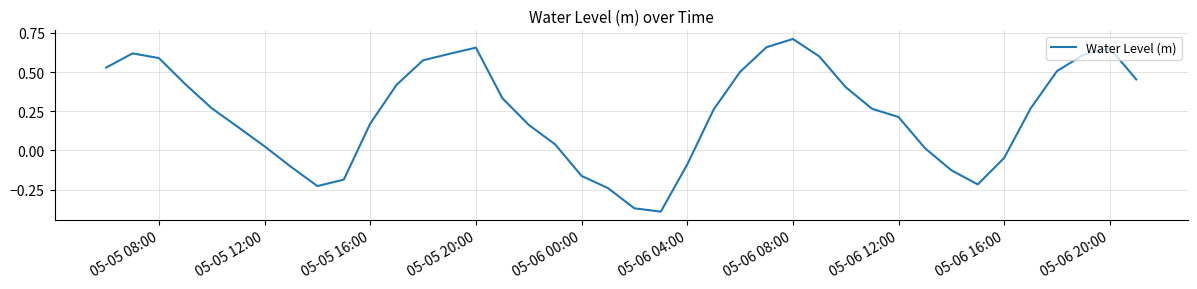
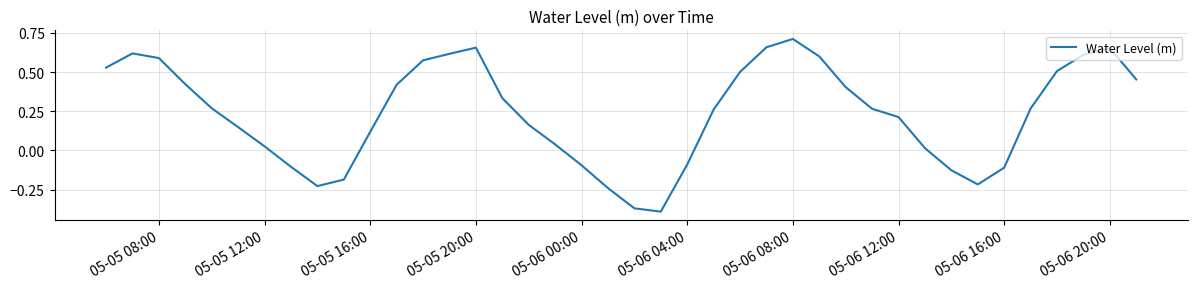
  {
    "05-05 08:00": 0.59,
    "05-05 12:00": 0.03,
-   "05-05 16:00": 0.17,
+   "05-05 16:00": 0.12,
    "05-05 20:00": 0.66,
-   "05-06 00:00": -0.16,
+   "05-06 00:00": -0.09,
    "05-06 04:00": -0.09,
    "05-06 08:00": 0.71,
    "05-06 12:00": 0.21,
-   "05-06 16:00": -0.05
+   "05-06 16:00": -0.11
  }
